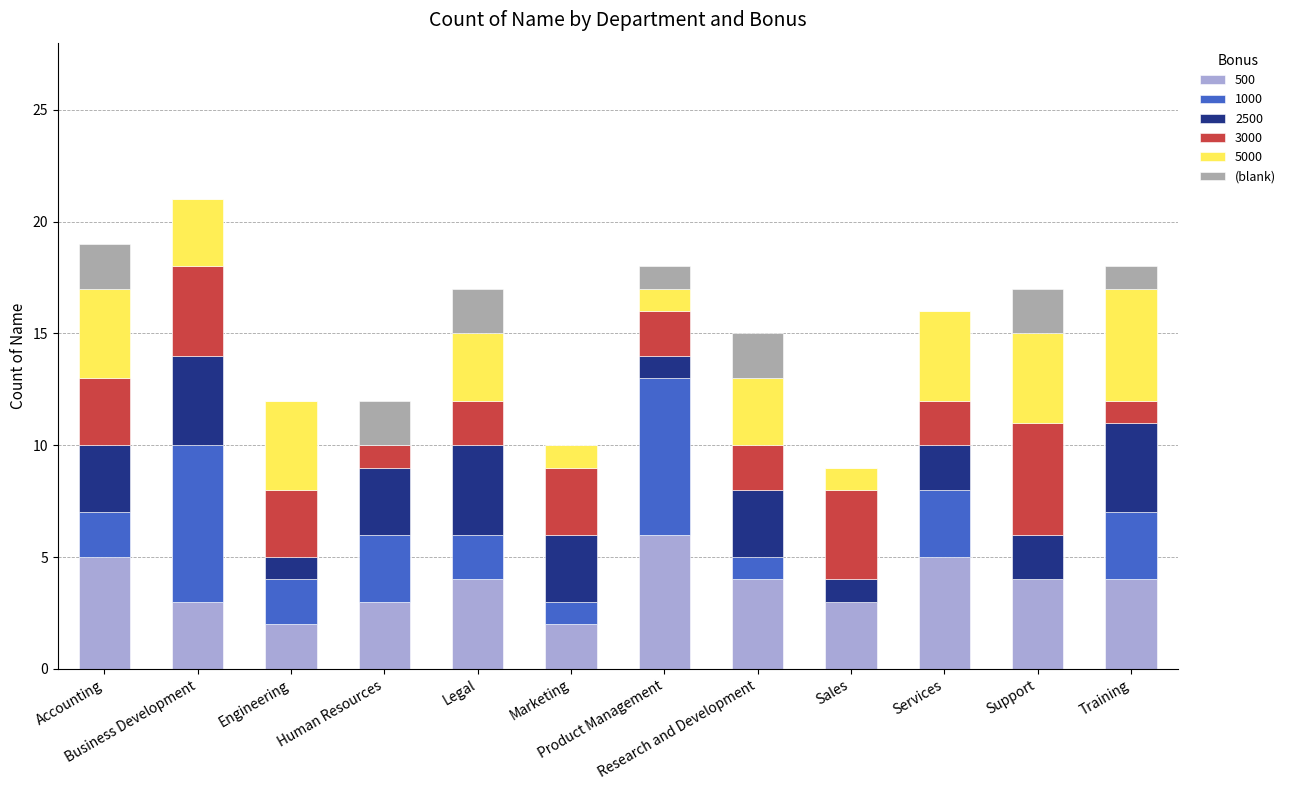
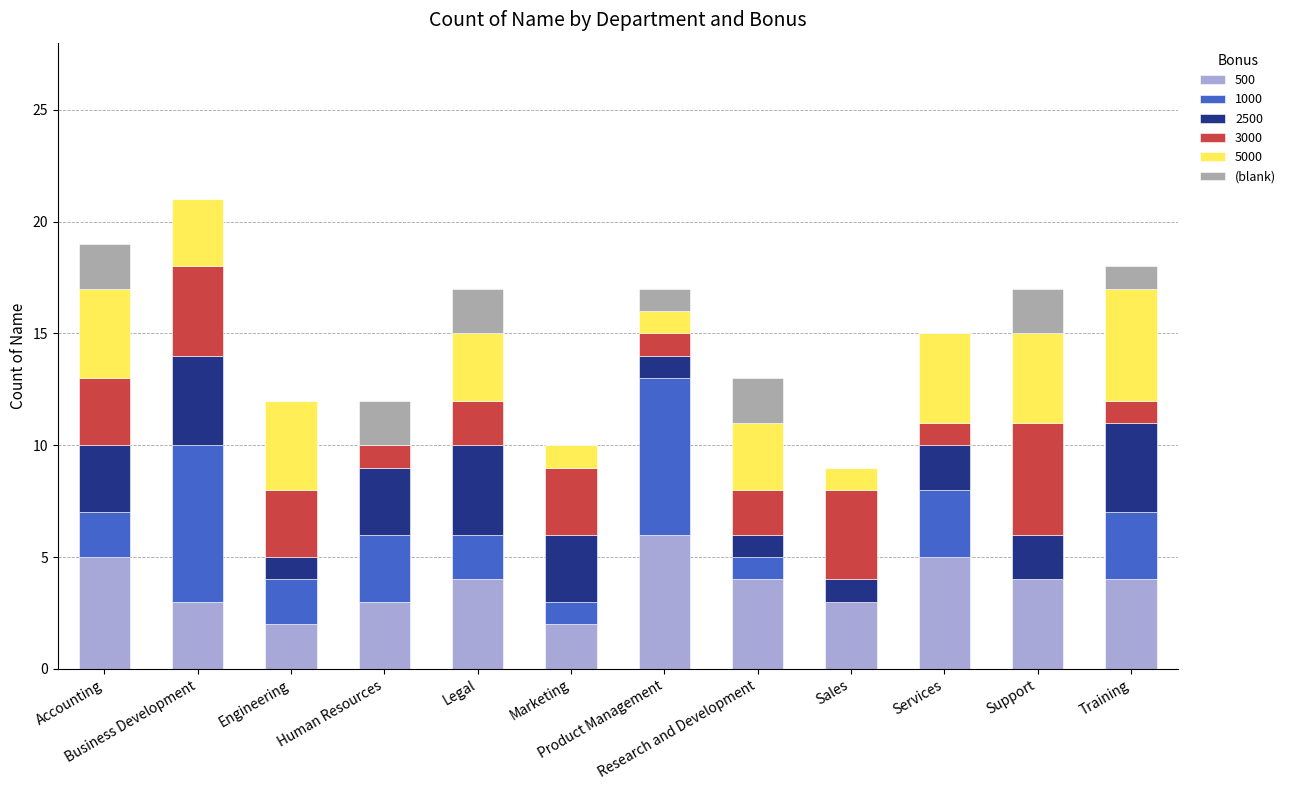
  {
    "1000": {
      "Accounting": 2,
      "Business Development": 7,
      "Engineering": 2,
      "Human Resources": 3,
      "Legal": 2,
      "Marketing": 1,
      "Product Management": 7,
      "Research and Development": 1,
      "Sales": 0,
      "Services": 3,
      "Support": 0,
      "Training": 3
    },
    "2500": {
      "Accounting": 3,
      "Business Development": 4,
      "Engineering": 1,
      "Human Resources": 3,
      "Legal": 4,
      "Marketing": 3,
      "Product Management": 1,
-     "Research and Development": 3,
+     "Research and Development": 1,
      "Sales": 1,
      "Services": 2,
      "Support": 2,
      "Training": 4
    },
    "3000": {
      "Accounting": 3,
      "Business Development": 4,
      "Engineering": 3,
      "Human Resources": 1,
      "Legal": 2,
      "Marketing": 3,
-     "Product Management": 2,
+     "Product Management": 1,
      "Research and Development": 2,
      "Sales": 4,
-     "Services": 2,
+     "Services": 1,
      "Support": 5,
      "Training": 1
    },
    "5000": {
      "Accounting": 4,
      "Business Development": 3,
      "Engineering": 4,
      "Human Resources": 0,
      "Legal": 3,
      "Marketing": 1,
      "Product Management": 1,
      "Research and Development": 3,
      "Sales": 1,
      "Services": 4,
      "Support": 4,
      "Training": 5
    }
  }
